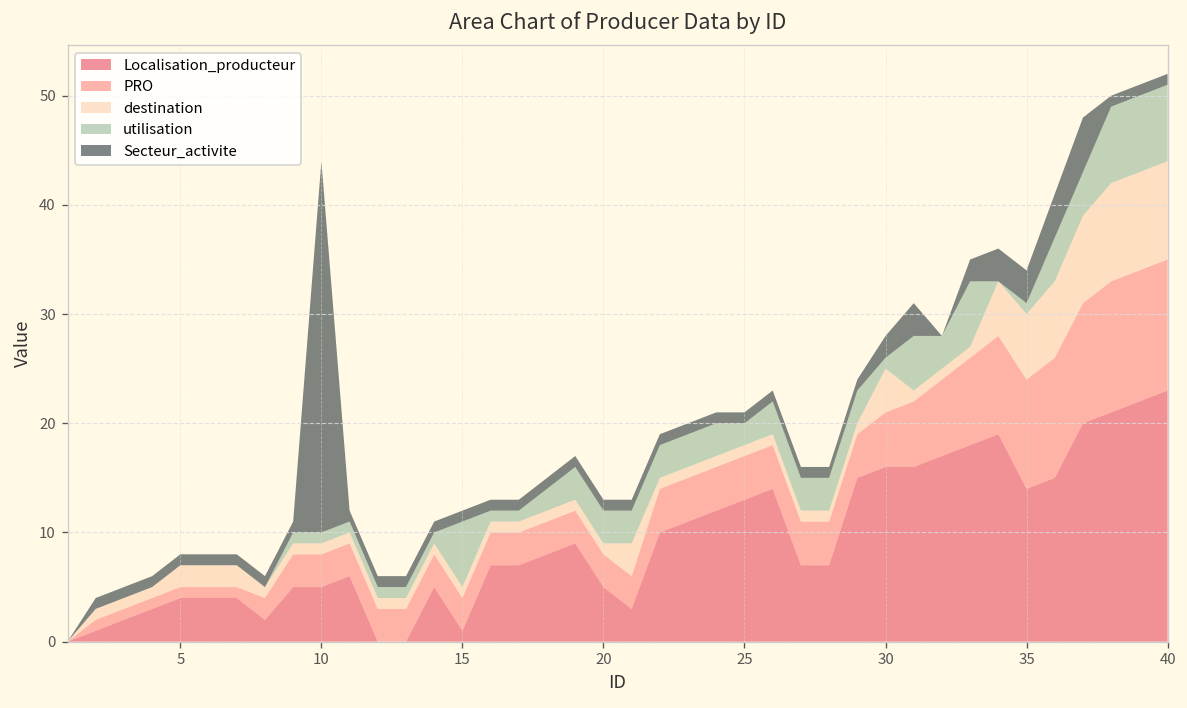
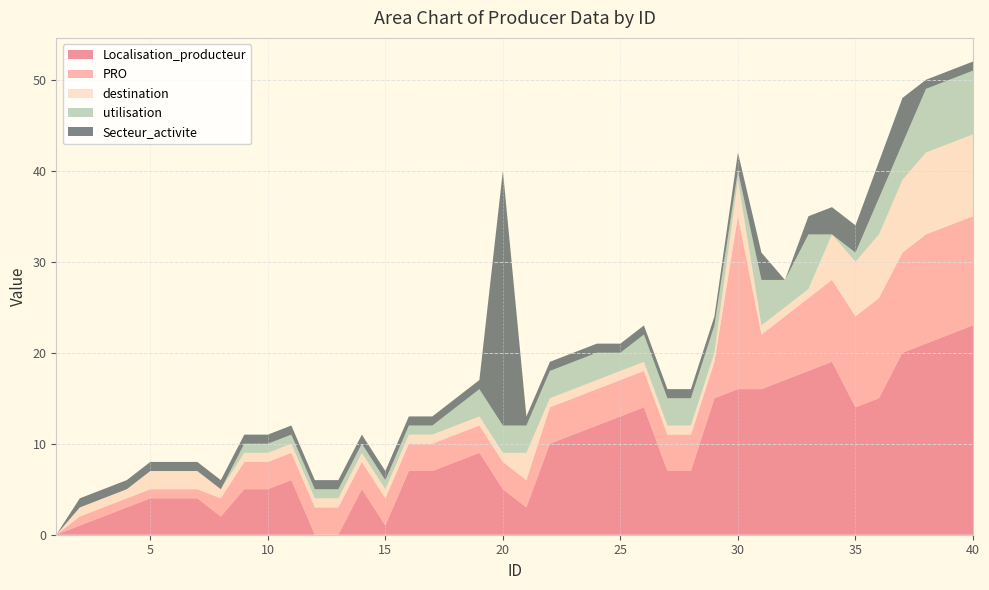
  {
    "Localisation_producteur": {
      "5": 4,
      "10": 5,
      "15": 1,
      "20": 5,
      "25": 13,
      "30": 16,
      "35": 14,
      "40": 23
    },
    "PRO": {
-     "30": 5
+     "30": 19
    },
    "destination": {
      "10": 1,
      "15": 1,
      "20": 1,
      "25": 1,
      "30": 4,
      "35": 6,
      "40": 9
    },
    "utilisation": {
      "10": 1,
-     "15": 6,
+     "15": 1,
      "20": 3,
      "25": 2,
      "30": 1,
      "35": 1,
      "40": 7
    },
    "Secteur_activite": {
      "5": 1,
-     "10": 34,
+     "10": 1,
      "15": 1,
-     "20": 1,
+     "20": 28,
      "25": 1,
      "30": 2,
      "35": 3,
      "40": 1
    }
  }
